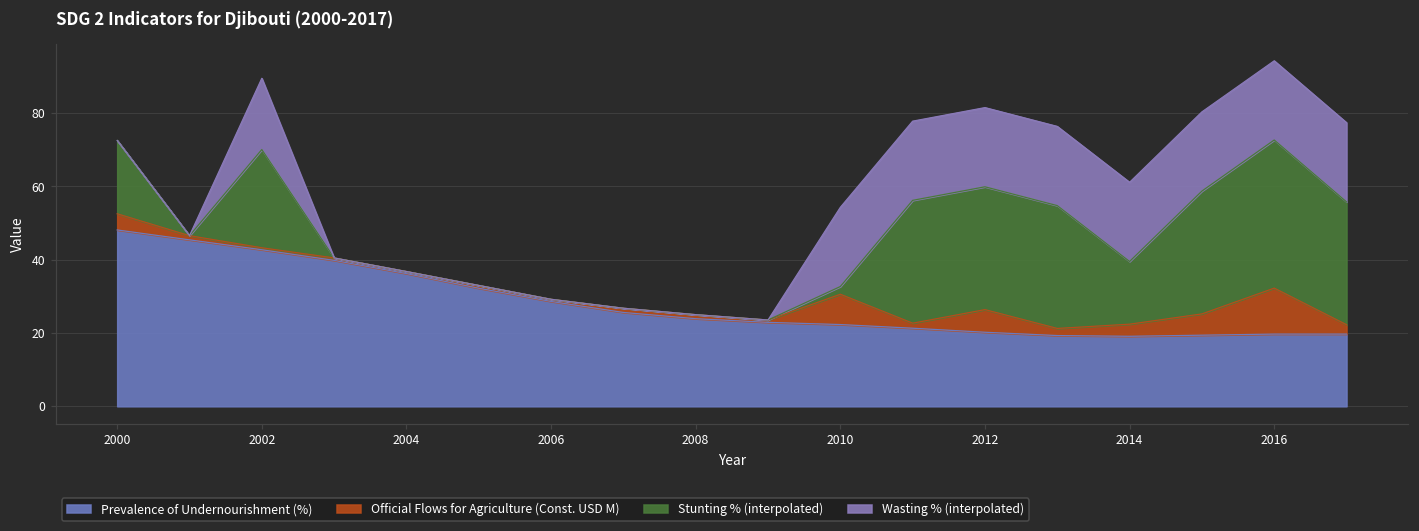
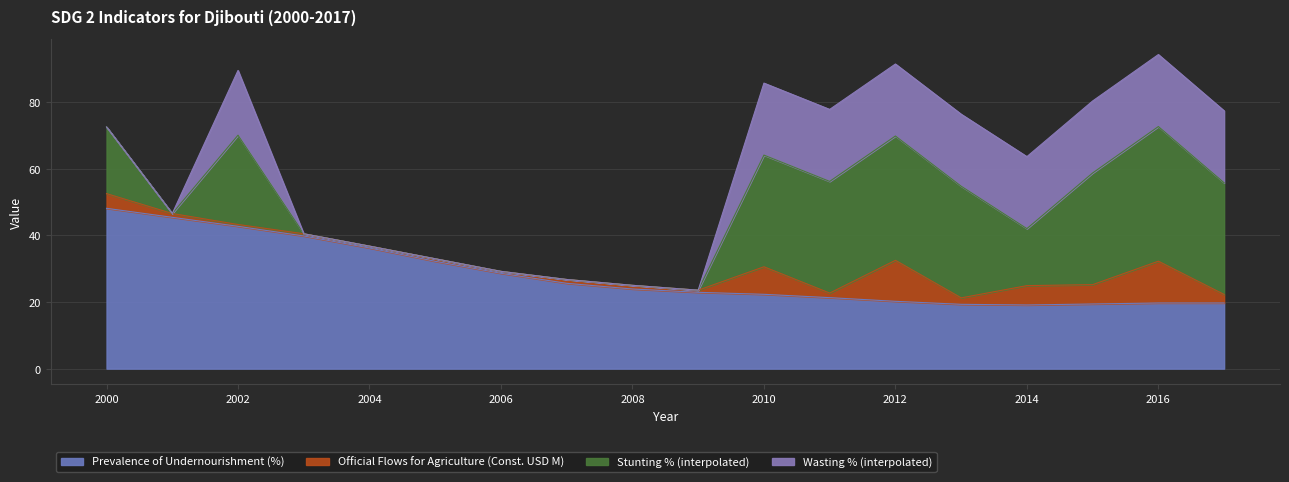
  {
    "Official Flows for Agriculture (Const. USD M)": {
      "2000": 4,
      "2010": 8,
-     "2012": 6,
-     "2014": 3,
+     "2012": 12,
+     "2014": 6,
      "2016": 13
    },
    "Stunting % (interpolated)": {
      "2002": 27,
-     "2010": 2,
-     "2012": 34,
+     "2010": 33,
+     "2012": 37,
      "2014": 17,
      "2016": 40
    }
  }
